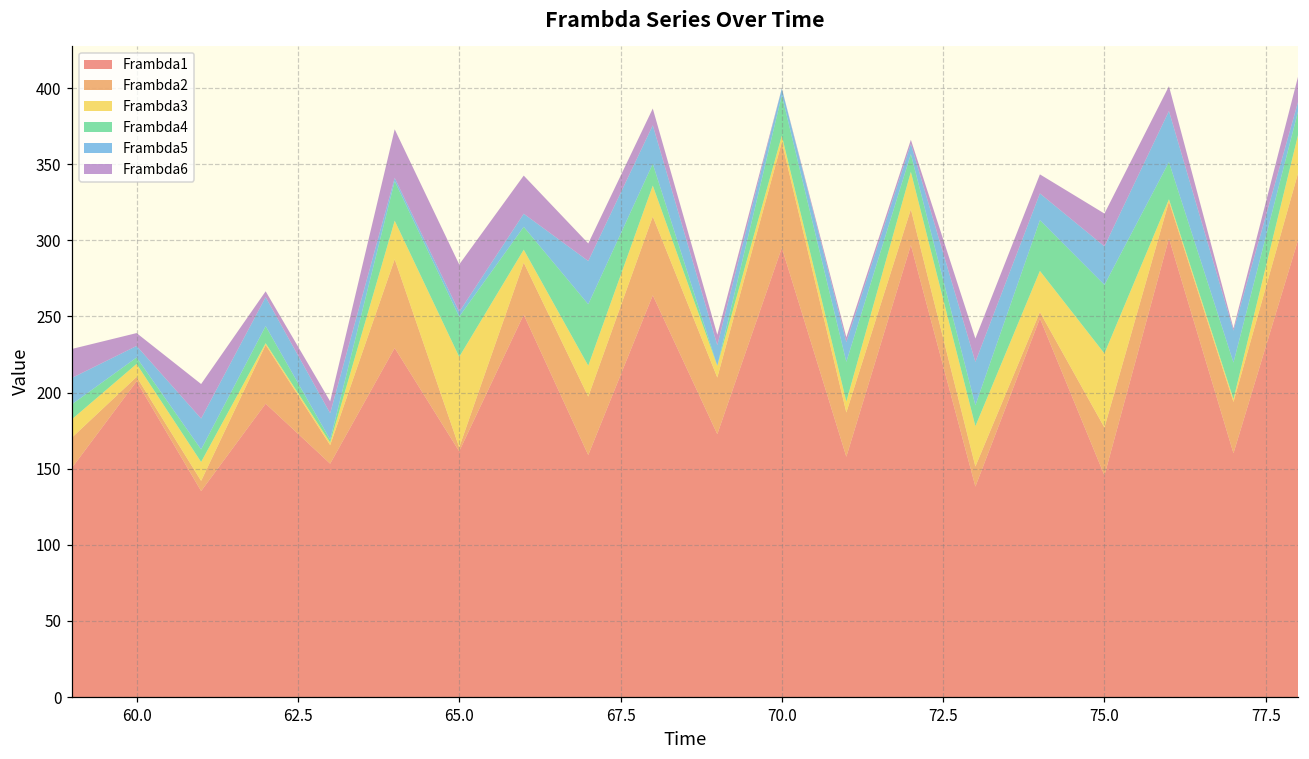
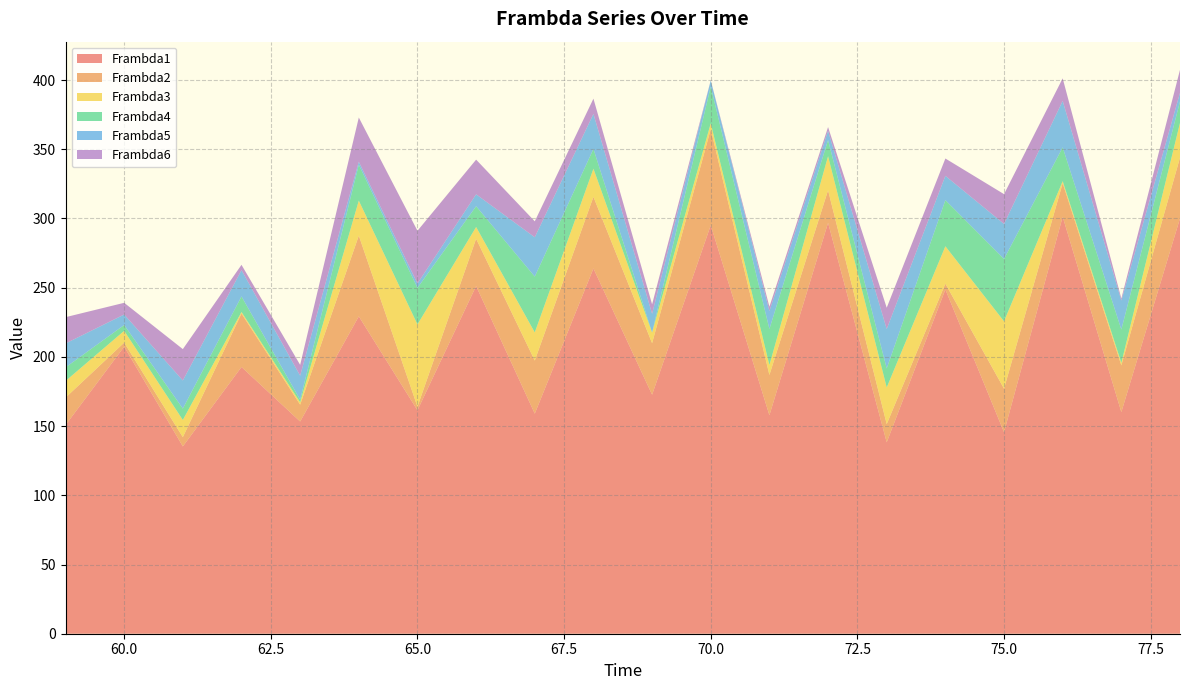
  {
    "Frambda3": {
      "60.0": 9,
      "65.0": 59,
      "70.0": 4,
      "75.0": 49
    },
    "Frambda4": {
      "60.0": 4,
      "65.0": 26,
      "70.0": 27,
      "75.0": 45
    },
    "Frambda5": {
      "60.0": 8,
      "65.0": 3,
      "75.0": 25
    },
    "Frambda6": {
      "60.0": 8,
-     "65.0": 31,
+     "65.0": 38,
      "75.0": 22
    }
  }
